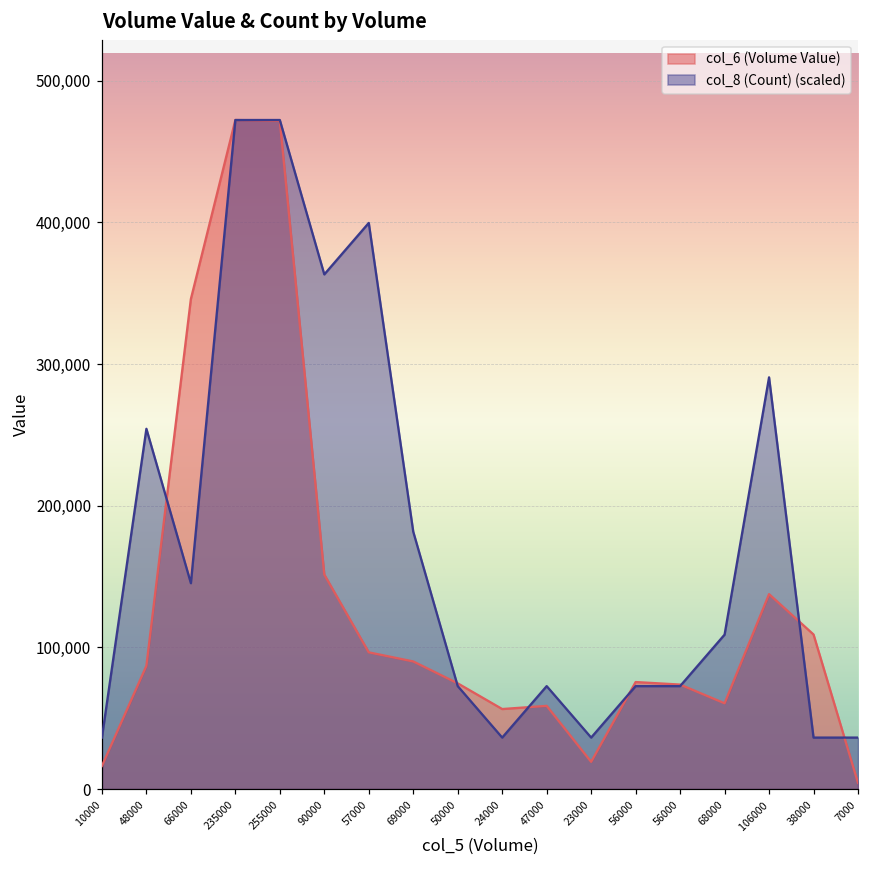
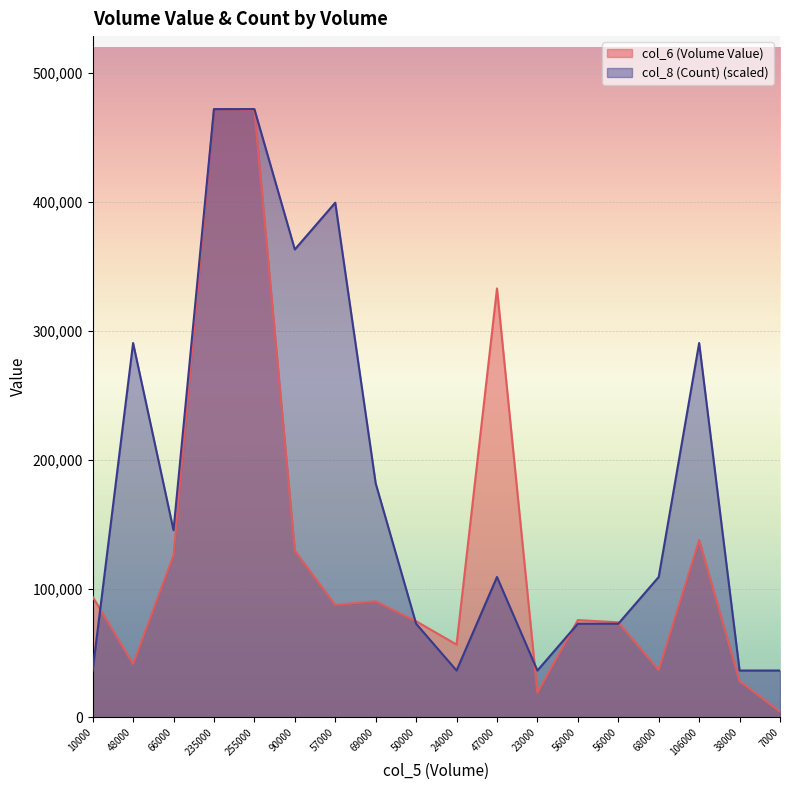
  {
    "col_6 (Volume Value)": {
-     "10000": "16,000",
-     "48000": "87,000",
-     "66000": "346,000",
-     "90000": "151,000",
-     "57000": "96,000",
+     "10000": "94,000",
+     "48000": "41,000",
+     "66000": "126,000",
+     "90000": "129,000",
+     "57000": "87,000",
      "69000": "90,000",
      "24000": "56,000",
-     "47000": "59,000",
+     "47000": "333,000",
      "23000": "19,000",
-     "68000": "61,000",
+     "68000": "37,000",
      "106000": "138,000",
-     "38000": "109,000",
+     "38000": "28,000",
      "7000": "4,000"
    },
    "col_8 (Count) (scaled)": {
      "10000": "36,000",
-     "48000": "254,000",
+     "48000": "291,000",
      "66000": "145,000",
      "90000": "363,000",
      "57000": "400,000",
      "69000": "182,000",
      "24000": "36,000",
-     "47000": "73,000",
+     "47000": "109,000",
      "23000": "36,000",
      "68000": "109,000",
      "106000": "291,000",
      "38000": "36,000",
      "7000": "36,000"
    }
  }
